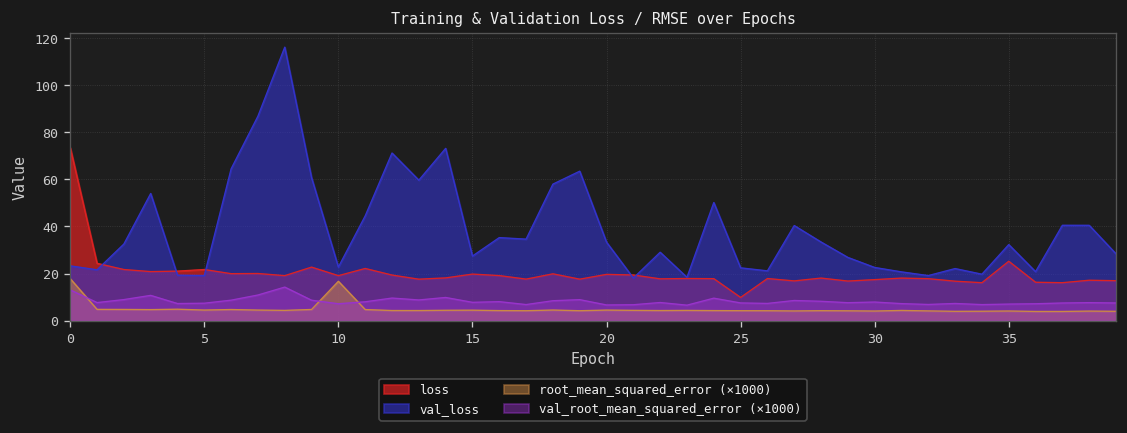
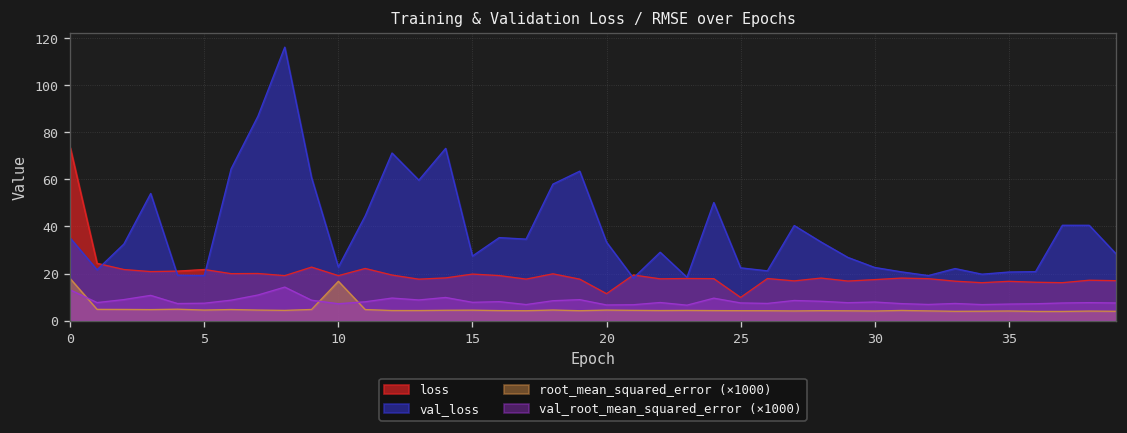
  {
    "loss": {
      "0": 73,
      "5": 22,
      "10": 19,
      "15": 20,
-     "20": 20,
+     "20": 11,
      "25": 10,
      "30": 17,
-     "35": 25
+     "35": 17
    },
    "val_loss": {
-     "0": 23,
+     "0": 35,
      "5": 19,
      "10": 23,
      "15": 27,
      "20": 33,
      "25": 22,
      "30": 23,
-     "35": 32
+     "35": 21
    },
    "root_mean_squared_error (×1000)": {
      "0": 18,
      "5": 4,
      "10": 17,
      "15": 4,
      "20": 4,
      "25": 4,
      "30": 4,
      "35": 4
    },
    "val_root_mean_squared_error (×1000)": {
      "0": 13,
      "5": 7,
      "10": 7,
      "15": 8,
      "20": 7,
      "25": 8,
      "30": 8,
      "35": 7
    }
  }
